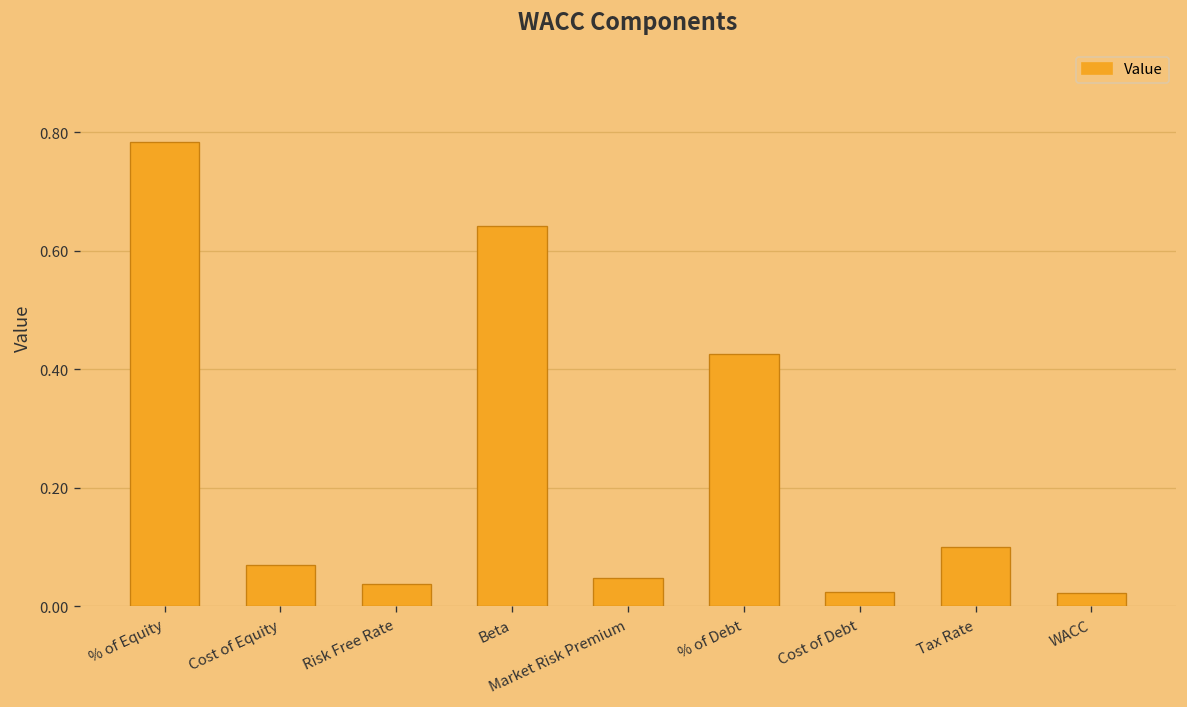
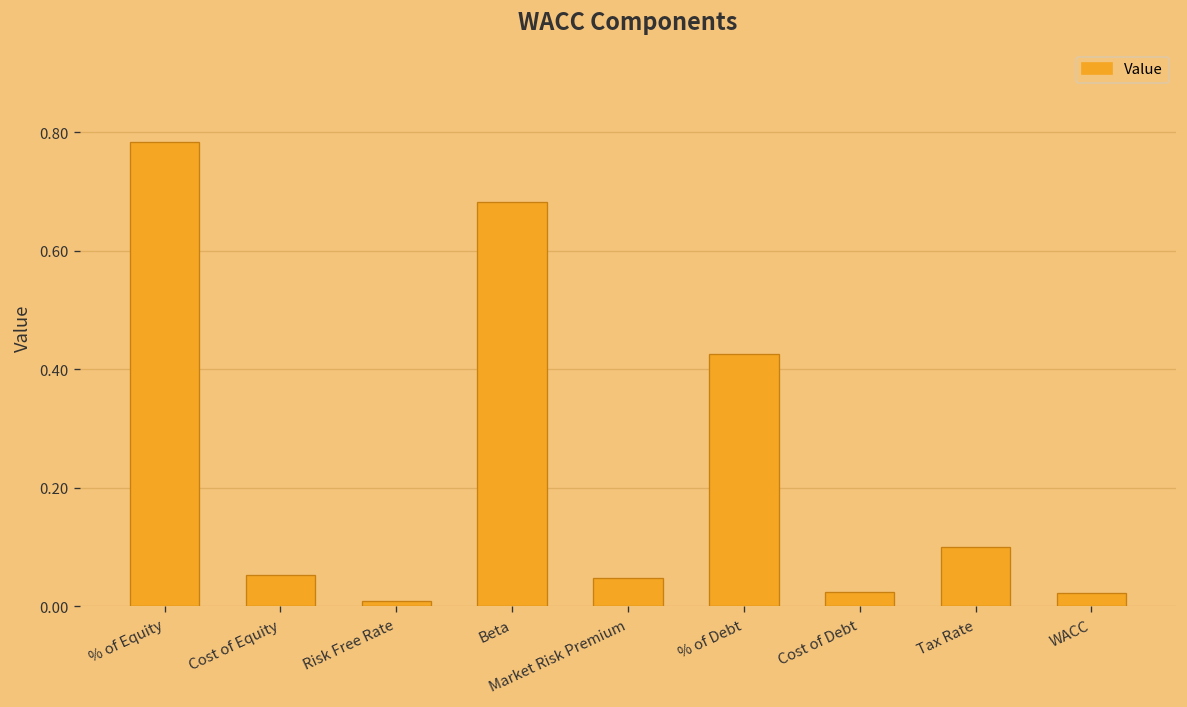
  {
    "% of Equity": 0.78,
-   "Cost of Equity": 0.07,
-   "Risk Free Rate": 0.04,
-   "Beta": 0.64,
+   "Cost of Equity": 0.05,
+   "Risk Free Rate": 0.01,
+   "Beta": 0.68,
    "Market Risk Premium": 0.05,
    "% of Debt": 0.43,
    "Cost of Debt": 0.02,
    "Tax Rate": 0.10,
    "WACC": 0.02
  }
